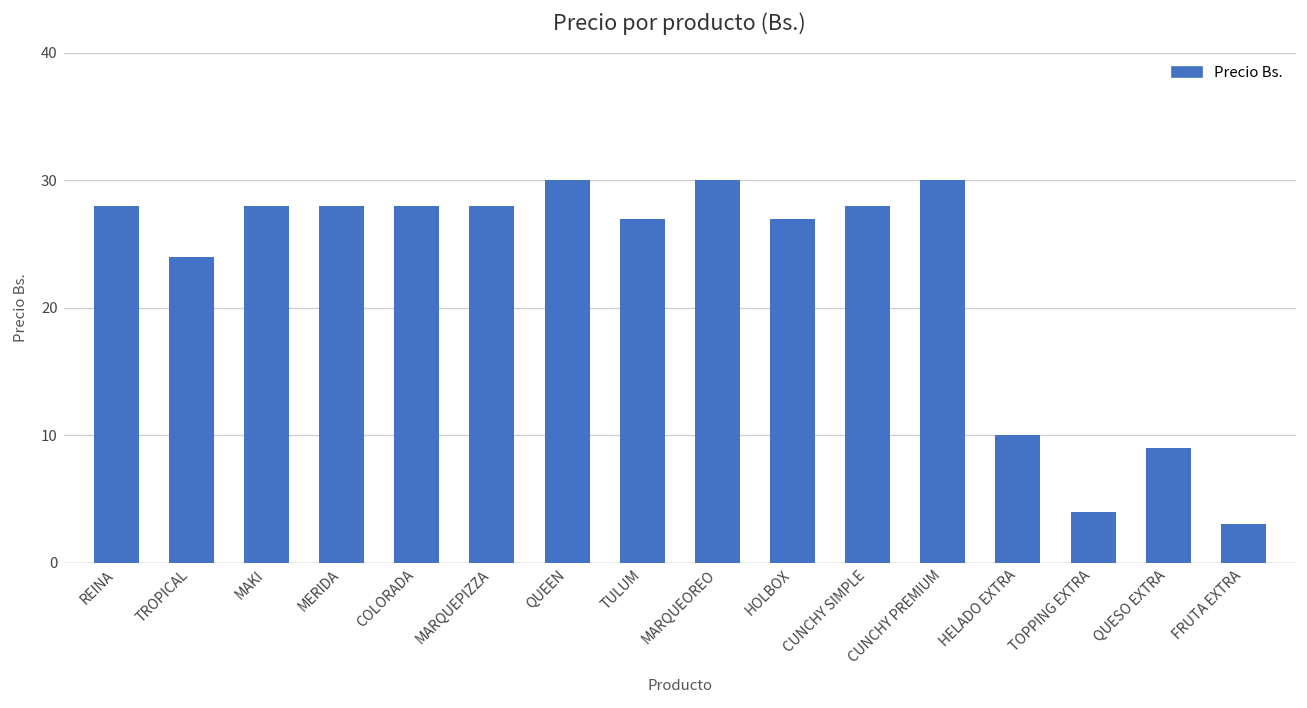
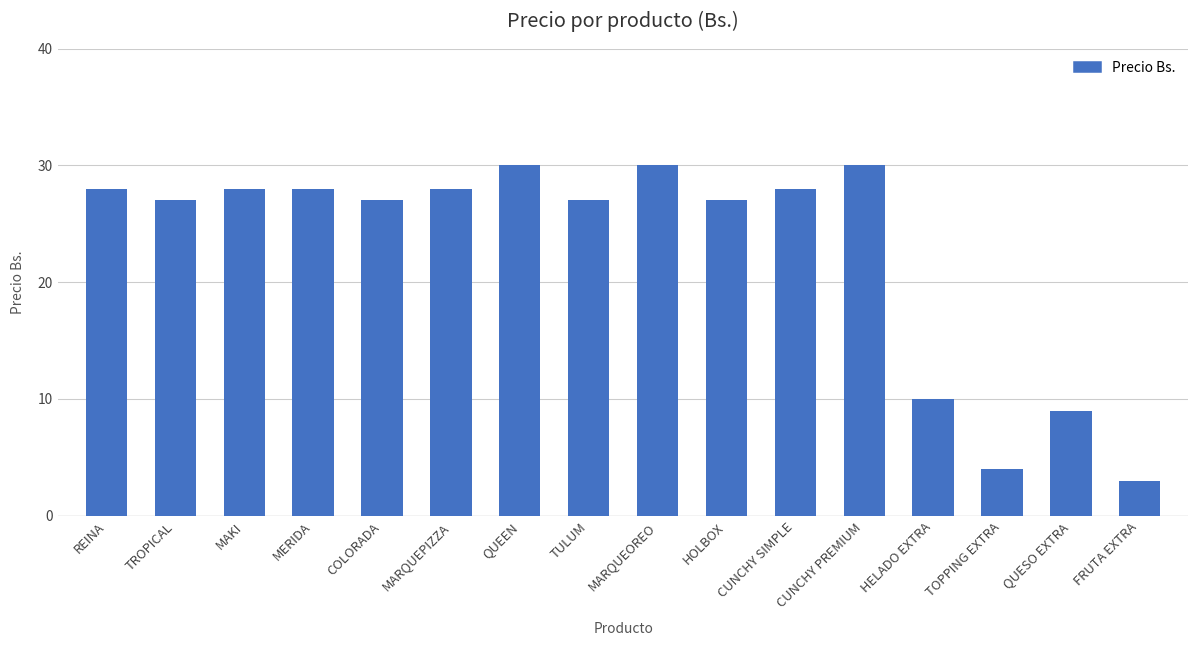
  {
    "REINA": 28,
-   "TROPICAL": 24,
+   "TROPICAL": 27,
    "MAKI": 28,
    "MERIDA": 28,
-   "COLORADA": 28,
+   "COLORADA": 27,
    "MARQUEPIZZA": 28,
    "QUEEN": 30,
    "TULUM": 27,
    "MARQUEOREO": 30,
    "HOLBOX": 27,
    "CUNCHY SIMPLE": 28,
    "CUNCHY PREMIUM": 30,
    "HELADO EXTRA": 10,
    "TOPPING EXTRA": 4,
    "QUESO EXTRA": 9,
    "FRUTA EXTRA": 3
  }
